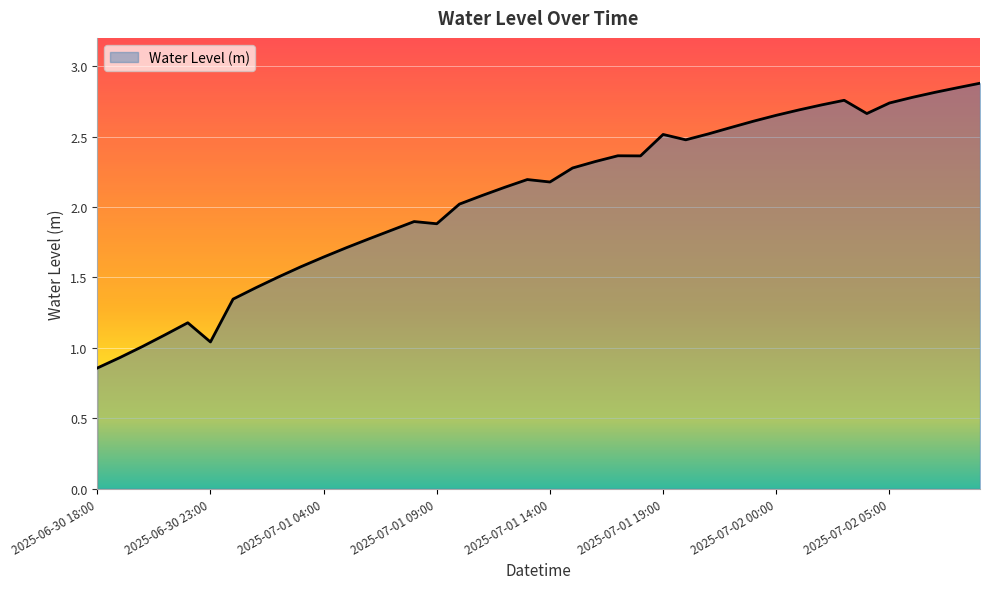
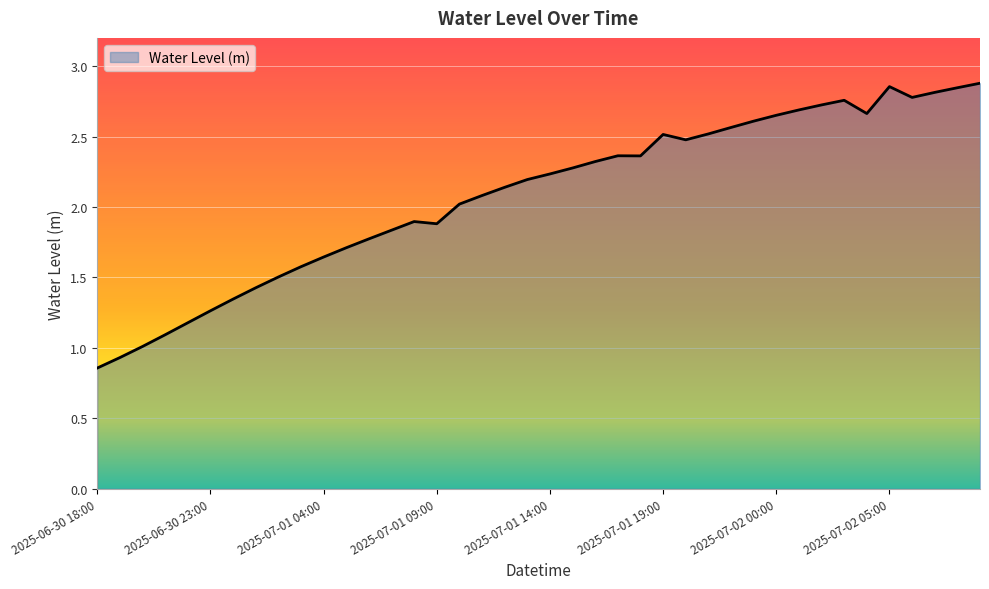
  {
    "2025-06-30 18:00": 0.86,
-   "2025-06-30 23:00": 1.04,
+   "2025-06-30 23:00": 1.26,
    "2025-07-01 04:00": 1.64,
    "2025-07-01 09:00": 1.88,
-   "2025-07-01 14:00": 2.18,
+   "2025-07-01 14:00": 2.23,
    "2025-07-01 19:00": 2.51,
    "2025-07-02 00:00": 2.65,
-   "2025-07-02 05:00": 2.74
+   "2025-07-02 05:00": 2.85
  }
